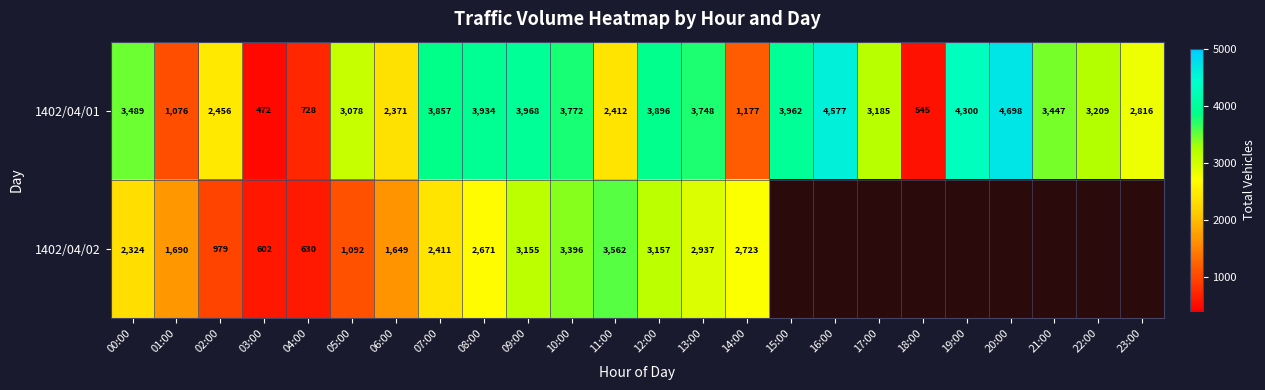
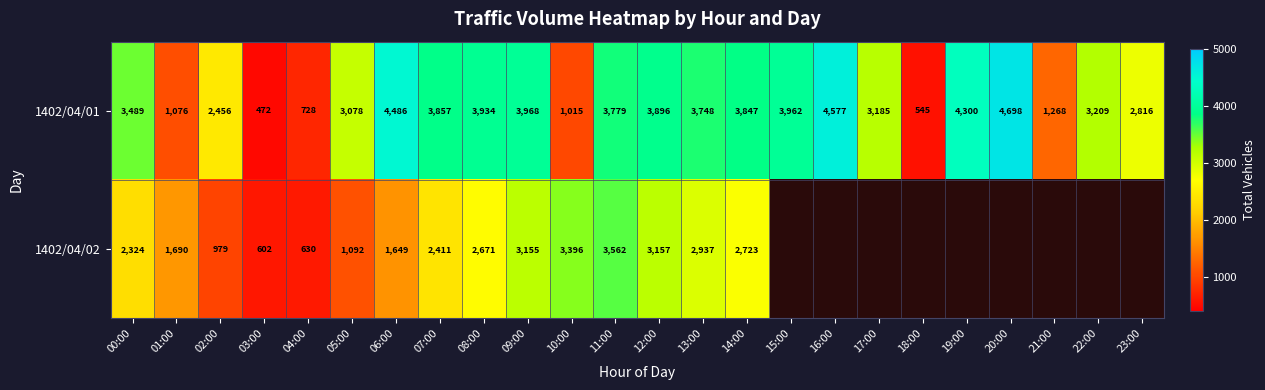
  {
    "1402/04/01": {
      "00:00": "3,489",
      "01:00": "1,076",
      "02:00": "2,456",
      "03:00": "472",
      "04:00": "728",
      "05:00": "3,078",
-     "06:00": "2,371",
+     "06:00": "4,486",
      "07:00": "3,857",
      "08:00": "3,934",
      "09:00": "3,968",
-     "10:00": "3,772",
-     "11:00": "2,412",
+     "10:00": "1,015",
+     "11:00": "3,779",
      "12:00": "3,896",
      "13:00": "3,748",
-     "14:00": "1,177",
+     "14:00": "3,847",
      "15:00": "3,962",
      "16:00": "4,577",
      "17:00": "3,185",
      "18:00": "545",
      "19:00": "4,300",
      "20:00": "4,698",
-     "21:00": "3,447",
+     "21:00": "1,268",
      "22:00": "3,209",
      "23:00": "2,816"
    },
    "1402/04/02": {
      "00:00": "2,324",
      "01:00": "1,690",
      "02:00": "979",
      "03:00": "602",
      "04:00": "630",
      "05:00": "1,092",
      "06:00": "1,649",
      "07:00": "2,411",
      "08:00": "2,671",
      "09:00": "3,155",
      "10:00": "3,396",
      "11:00": "3,562",
      "12:00": "3,157",
      "13:00": "2,937",
      "14:00": "2,723"
    }
  }
